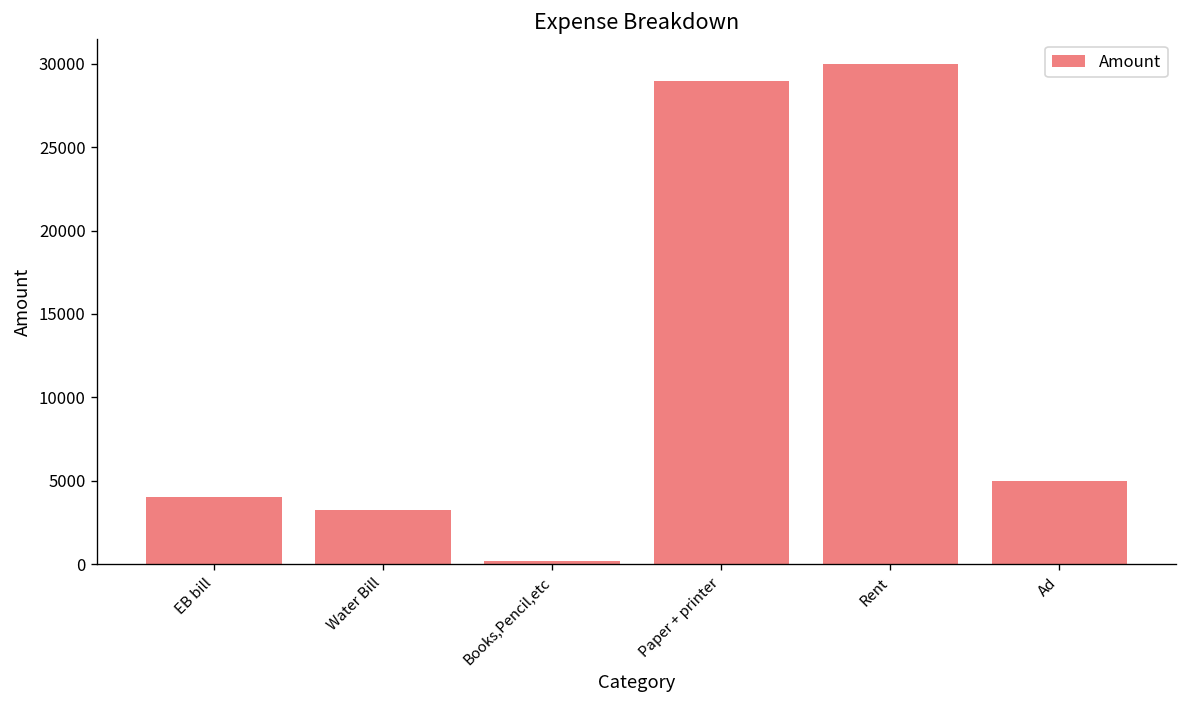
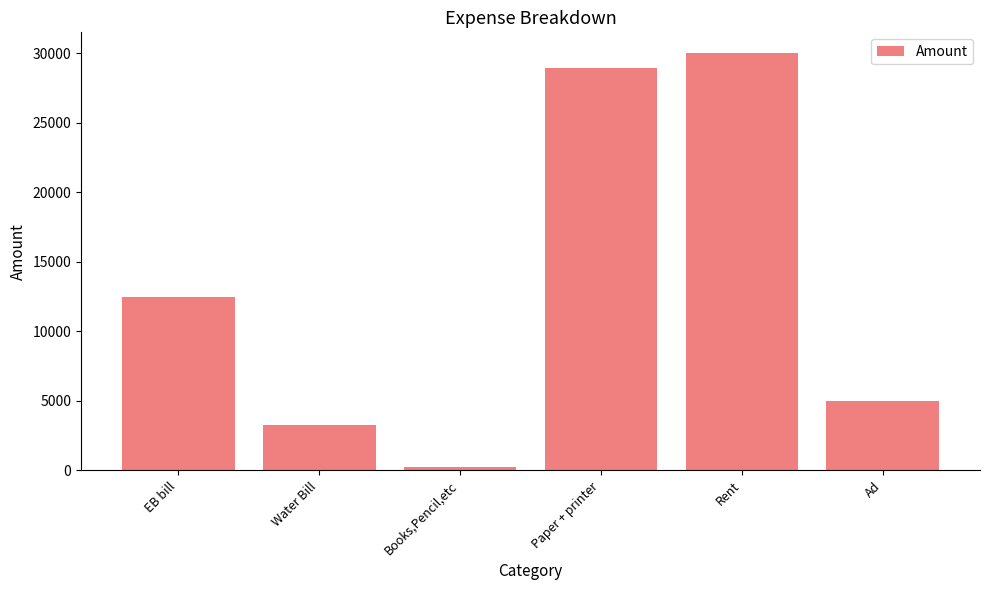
  {
-   "EB bill": 4000,
+   "EB bill": 12400,
    "Water Bill": 3300,
    "Books,Pencil,etc": 200,
    "Paper + printer": 29000,
    "Rent": 30000,
    "Ad": 5000
  }
